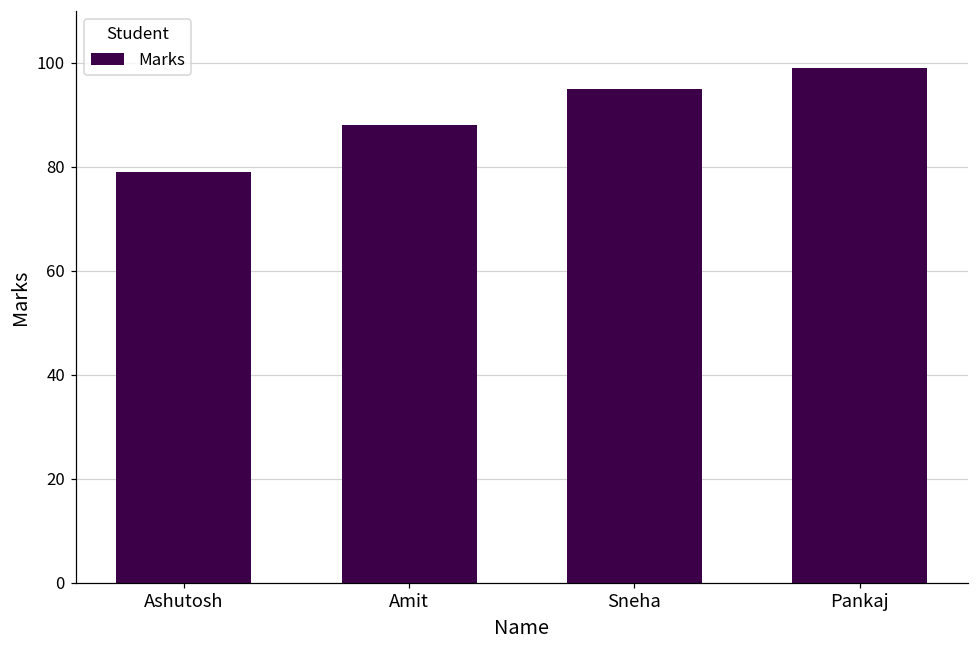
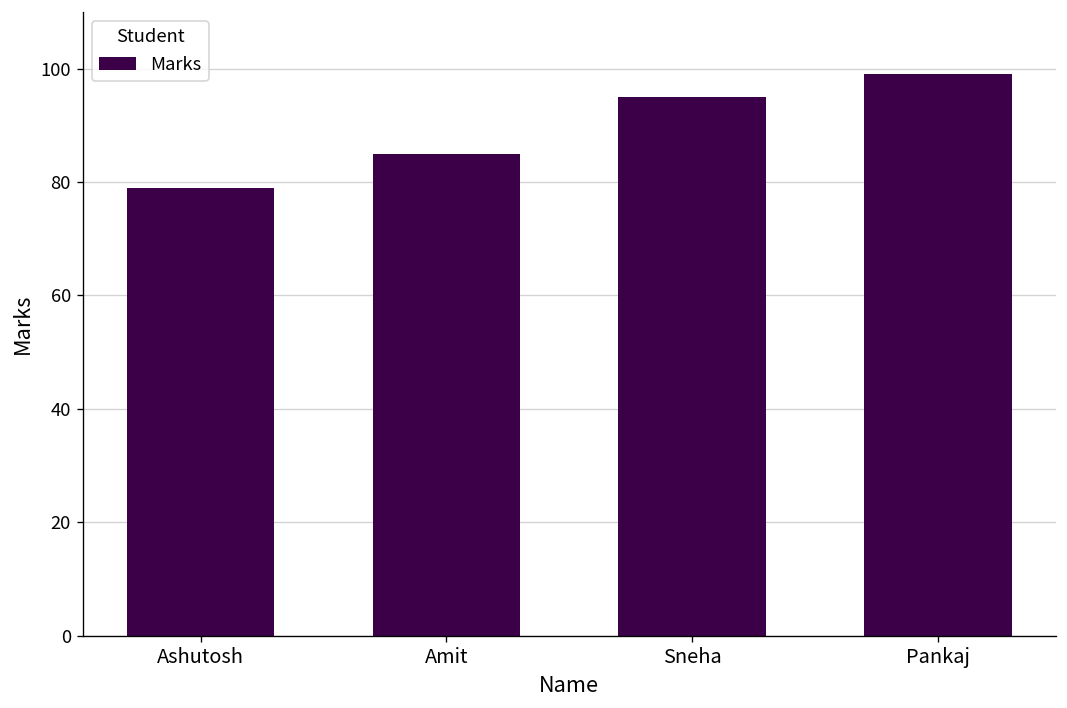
  {
    "Ashutosh": 79,
-   "Amit": 88,
+   "Amit": 85,
    "Sneha": 95,
    "Pankaj": 99
  }
